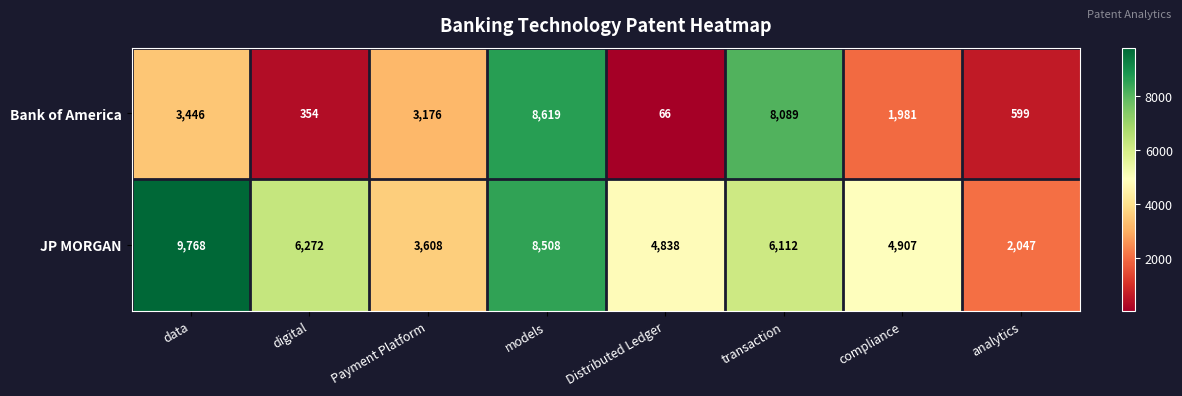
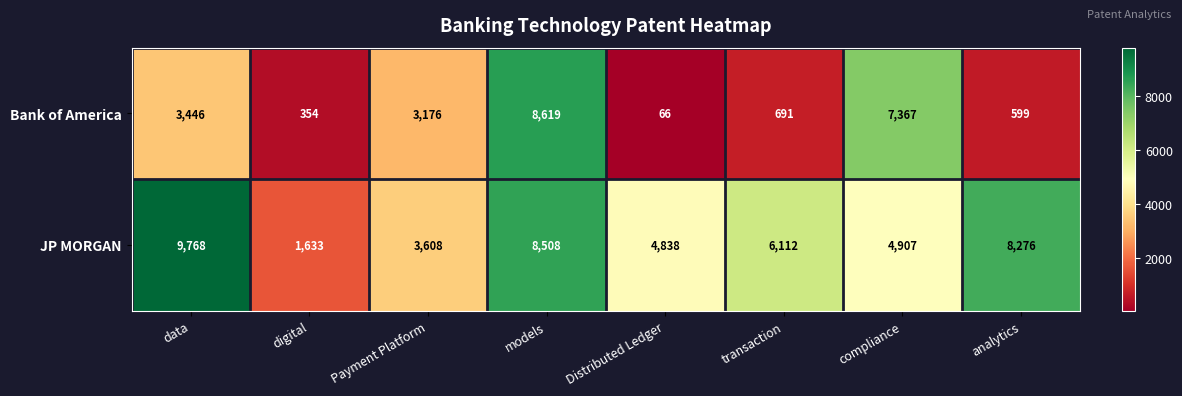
  {
    "Bank of America": {
      "data": "3,446",
      "digital": "354",
      "Payment Platform": "3,176",
      "models": "8,619",
      "Distributed Ledger": "66",
-     "transaction": "8,089",
-     "compliance": "1,981",
+     "transaction": "691",
+     "compliance": "7,367",
      "analytics": "599"
    },
    "JP MORGAN": {
      "data": "9,768",
-     "digital": "6,272",
+     "digital": "1,633",
      "Payment Platform": "3,608",
      "models": "8,508",
      "Distributed Ledger": "4,838",
      "transaction": "6,112",
      "compliance": "4,907",
-     "analytics": "2,047"
+     "analytics": "8,276"
    }
  }
